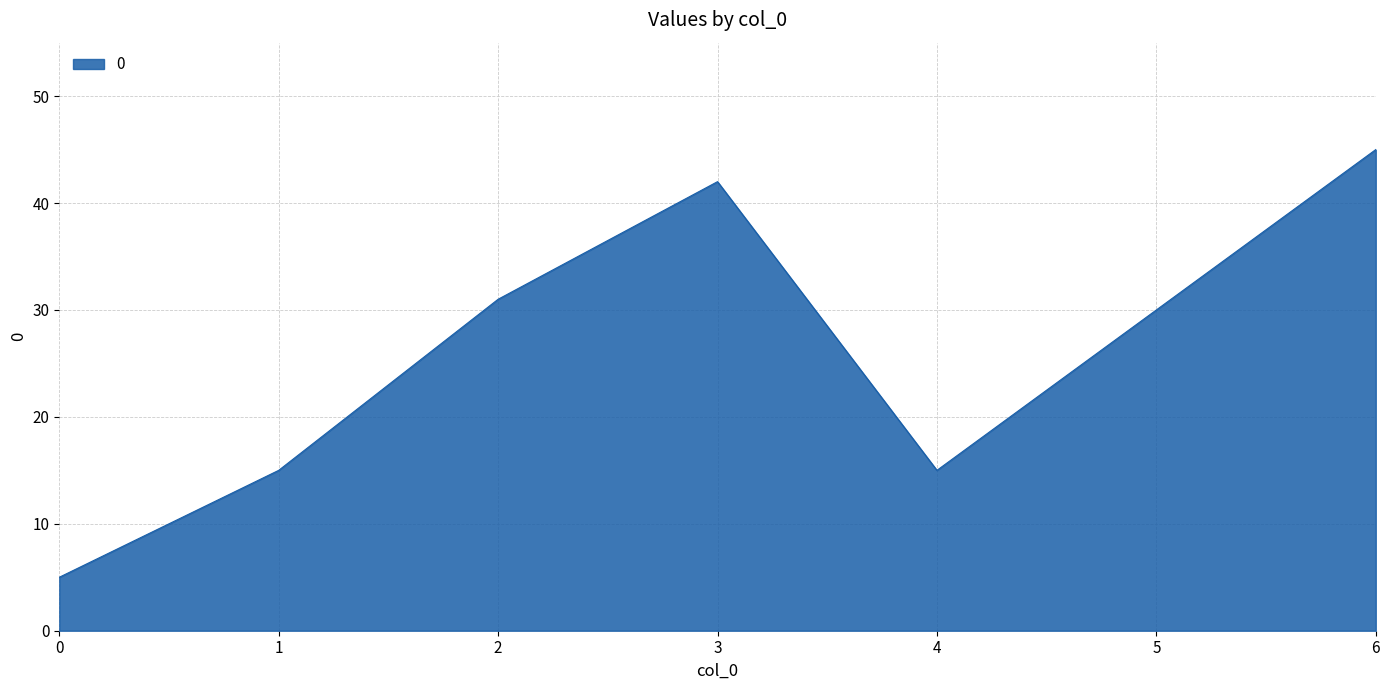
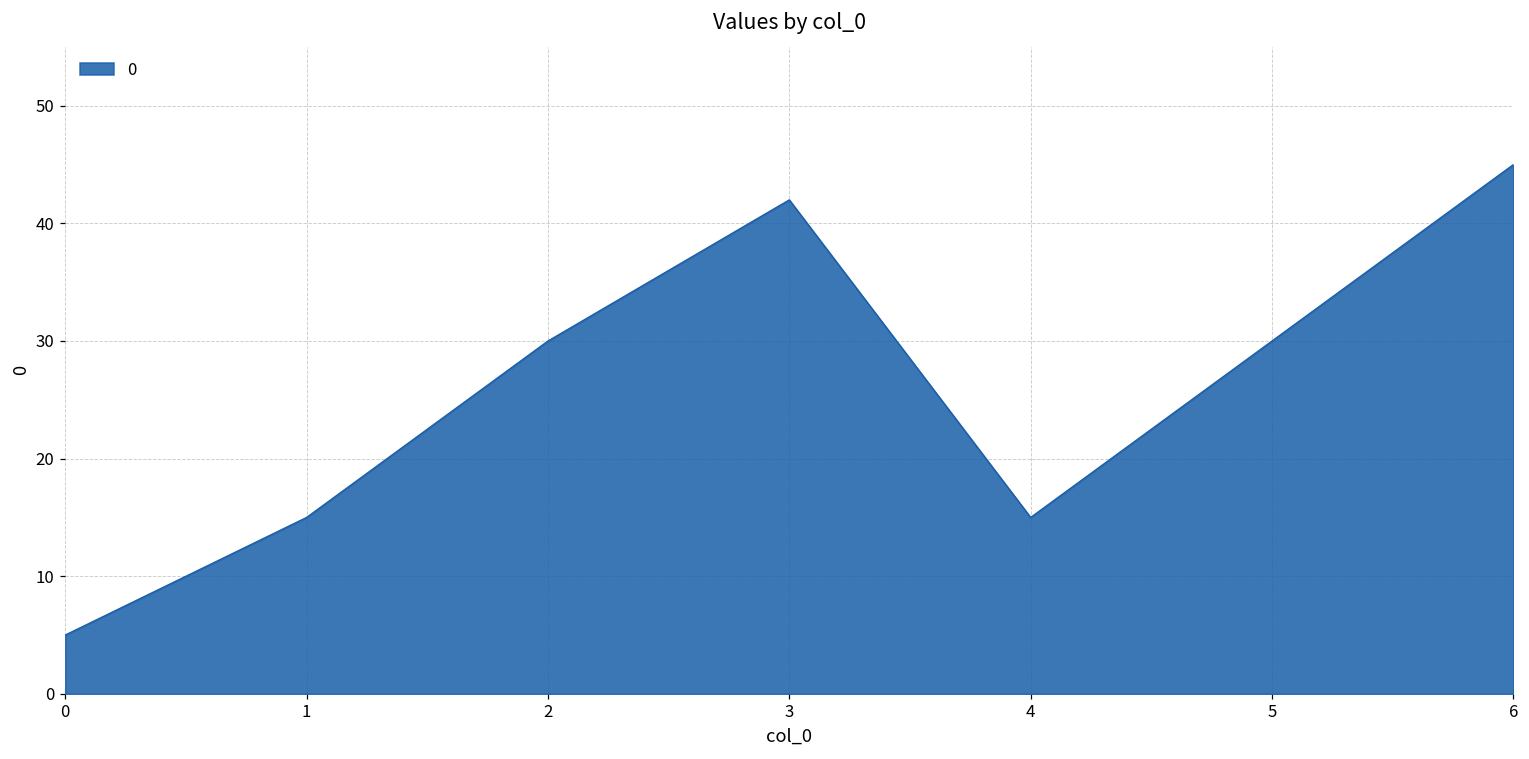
  {
    "0": 5,
    "1": 15,
-   "2": 31,
+   "2": 30,
    "3": 42,
    "4": 15,
    "5": 30,
    "6": 45
  }
